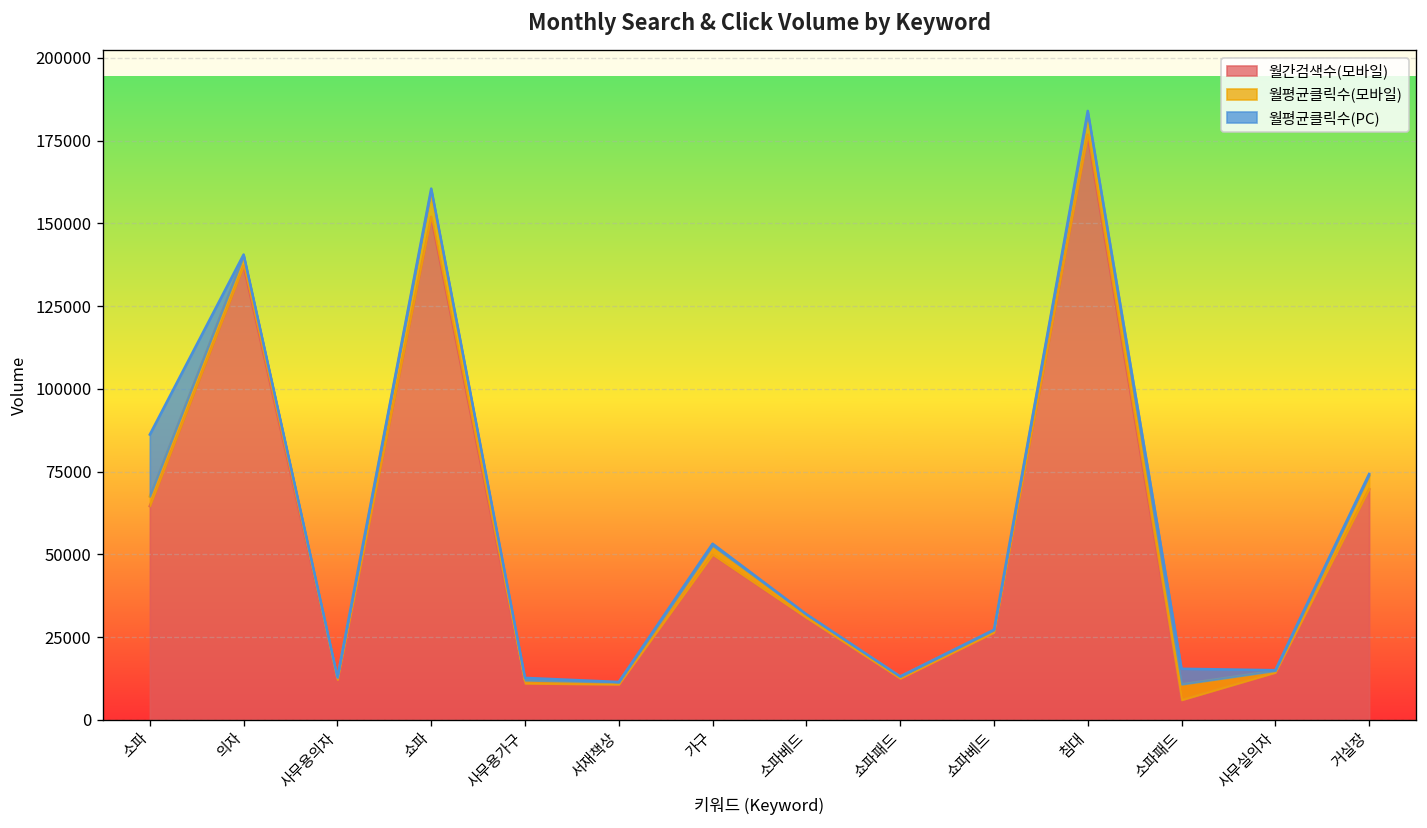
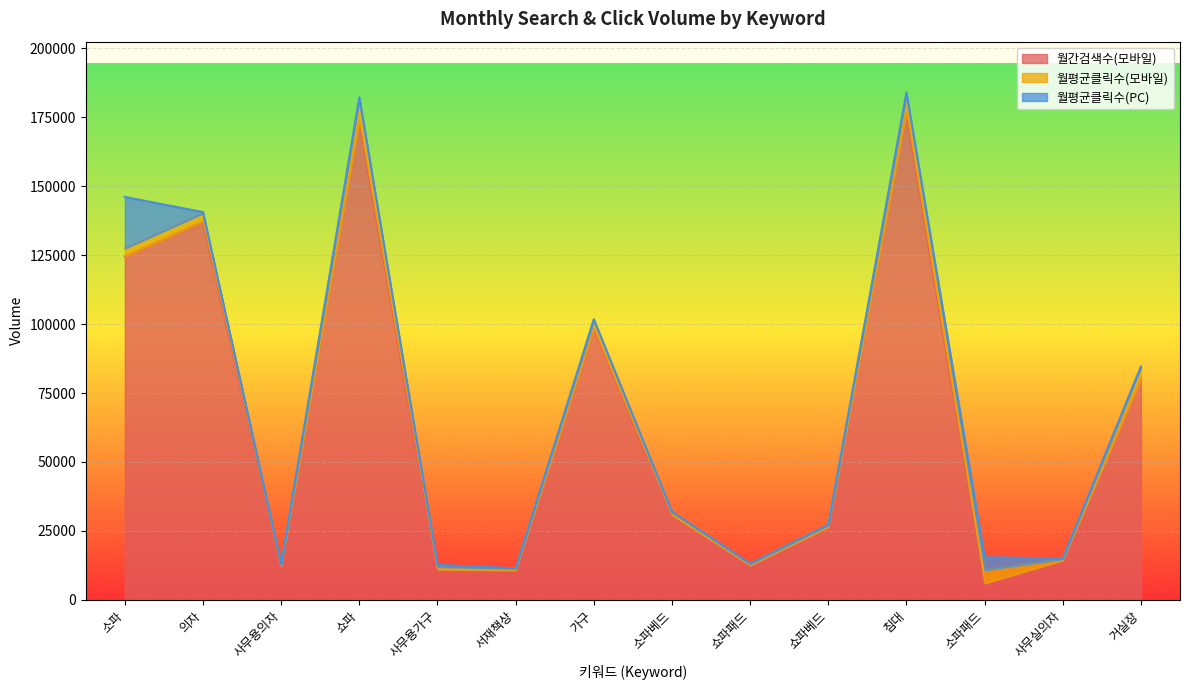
  {
    "월간검색수(모바일)": {
-     "소파": 65000,
+     "소파": 124000,
      "의자": 137000,
-     "쇼파": 152000,
-     "가구": 50000,
+     "쇼파": 174000,
+     "가구": 98000,
      "소파베드": 31000,
      "침대": 177000,
      "소파패드": 6000,
-     "거실장": 70000
+     "거실장": 80000
    },
    "월평균클릭수(모바일)": {
      "소파": 3000,
      "소파패드": 5000
    },
    "월평균클릭수(PC)": {
      "소파": 19000,
      "소파패드": 5000
    }
  }
